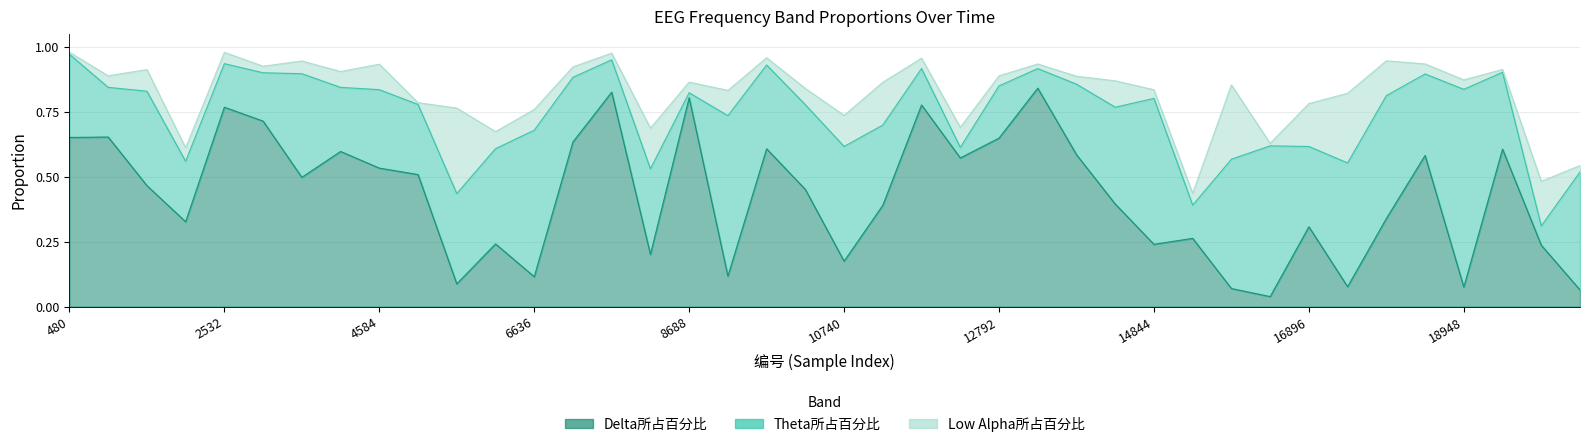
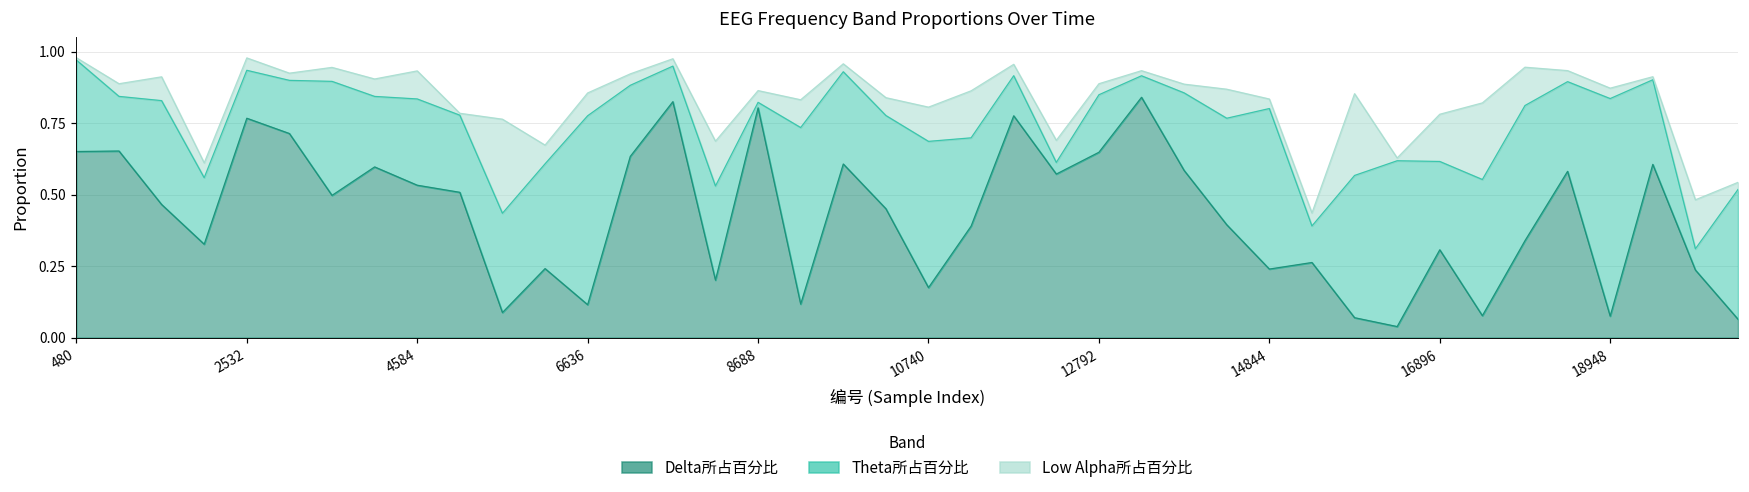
  {
    "Delta所占百分比": {
      "480": 0.65,
      "2532": 0.77,
      "4584": 0.53,
      "6636": 0.11,
      "8688": 0.80,
      "10740": 0.17,
      "12792": 0.65,
      "14844": 0.24,
      "16896": 0.31,
      "18948": 0.07
    },
    "Theta所占百分比": {
      "2532": 0.17,
      "4584": 0.30,
-     "6636": 0.56,
+     "6636": 0.66,
      "8688": 0.02,
-     "10740": 0.44,
+     "10740": 0.51,
      "12792": 0.20,
      "14844": 0.56,
      "16896": 0.31,
      "18948": 0.76
    },
    "Low Alpha所占百分比": {
      "2532": 0.04,
      "4584": 0.10,
      "6636": 0.08,
      "8688": 0.04,
      "10740": 0.12,
      "12792": 0.04,
      "14844": 0.03,
      "16896": 0.17,
      "18948": 0.04
    }
  }
